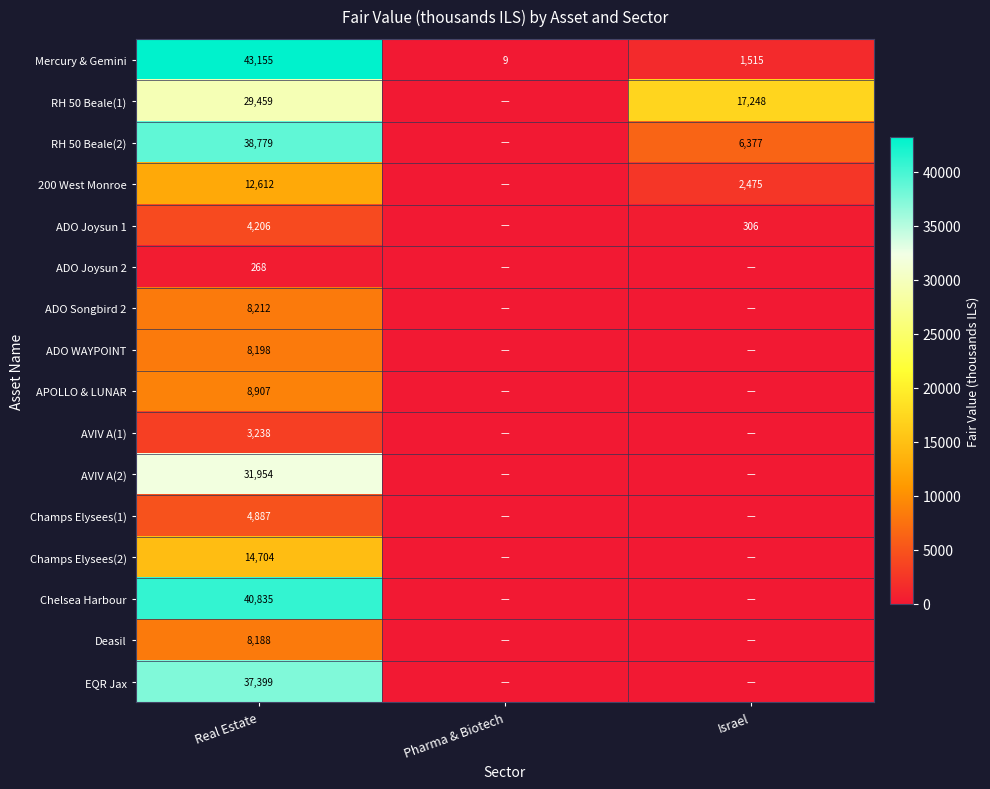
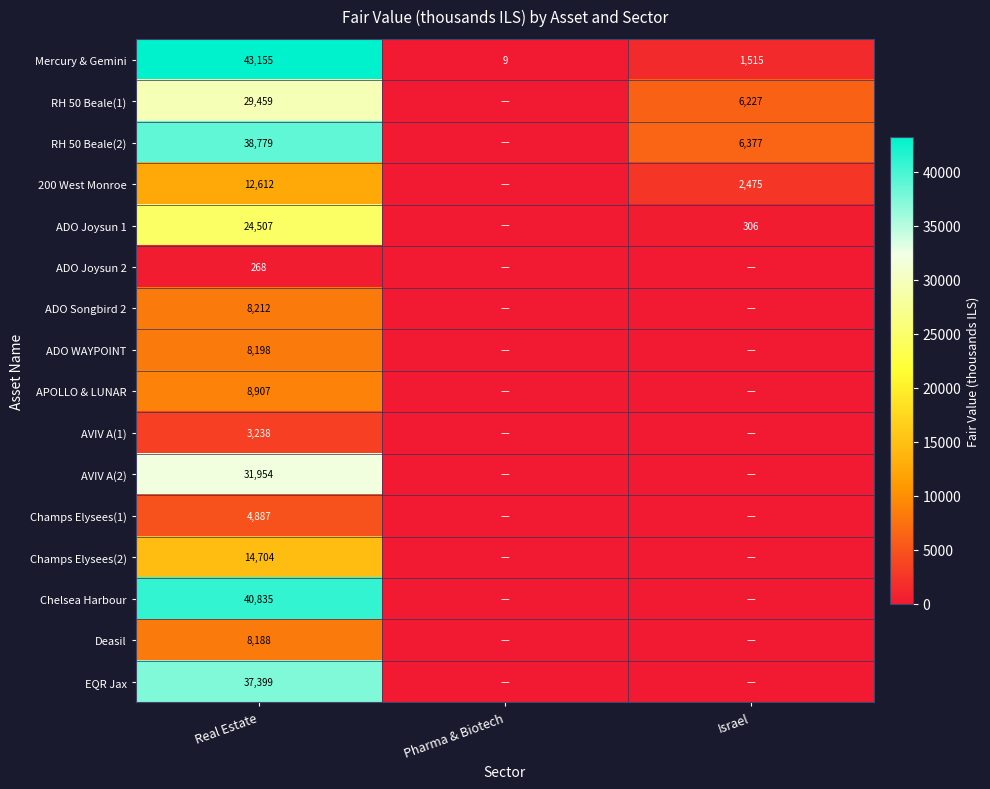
  {
    "Mercury & Gemini": {
      "Real Estate": "43,155",
      "Pharma & Biotech": "9",
      "Israel": "1,515"
    },
    "RH 50 Beale(1)": {
      "Real Estate": "29,459",
-     "Israel": "17,248"
+     "Israel": "6,227"
    },
    "RH 50 Beale(2)": {
      "Real Estate": "38,779",
      "Israel": "6,377"
    },
    "200 West Monroe": {
      "Real Estate": "12,612",
      "Israel": "2,475"
    },
    "ADO Joysun 1": {
-     "Real Estate": "4,206",
+     "Real Estate": "24,507",
      "Israel": "306"
    },
    "ADO Joysun 2": {
      "Real Estate": "268"
    },
    "ADO Songbird 2": {
      "Real Estate": "8,212"
    },
    "ADO WAYPOINT": {
      "Real Estate": "8,198"
    },
    "APOLLO & LUNAR": {
      "Real Estate": "8,907"
    },
    "AVIV A(1)": {
      "Real Estate": "3,238"
    },
    "AVIV A(2)": {
      "Real Estate": "31,954"
    },
    "Champs Elysees(1)": {
      "Real Estate": "4,887"
    },
    "Champs Elysees(2)": {
      "Real Estate": "14,704"
    },
    "Chelsea Harbour": {
      "Real Estate": "40,835"
    },
    "Deasil": {
      "Real Estate": "8,188"
    },
    "EQR Jax": {
      "Real Estate": "37,399"
    }
  }
